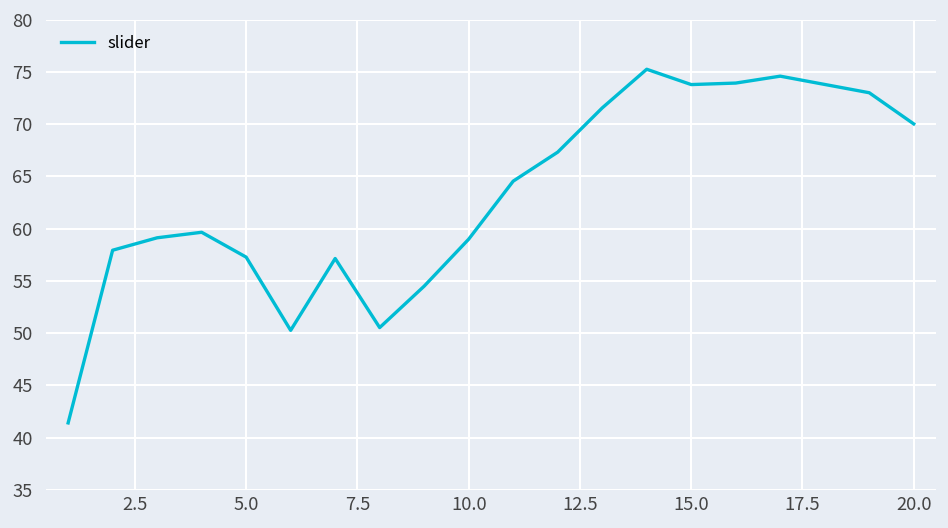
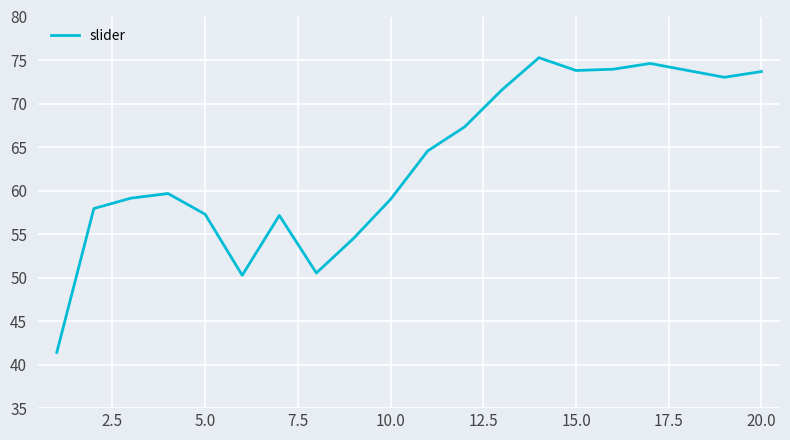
  {
    "5.0": 57,
    "10.0": 59,
    "15.0": 74,
-   "20.0": 70
+   "20.0": 74
  }
